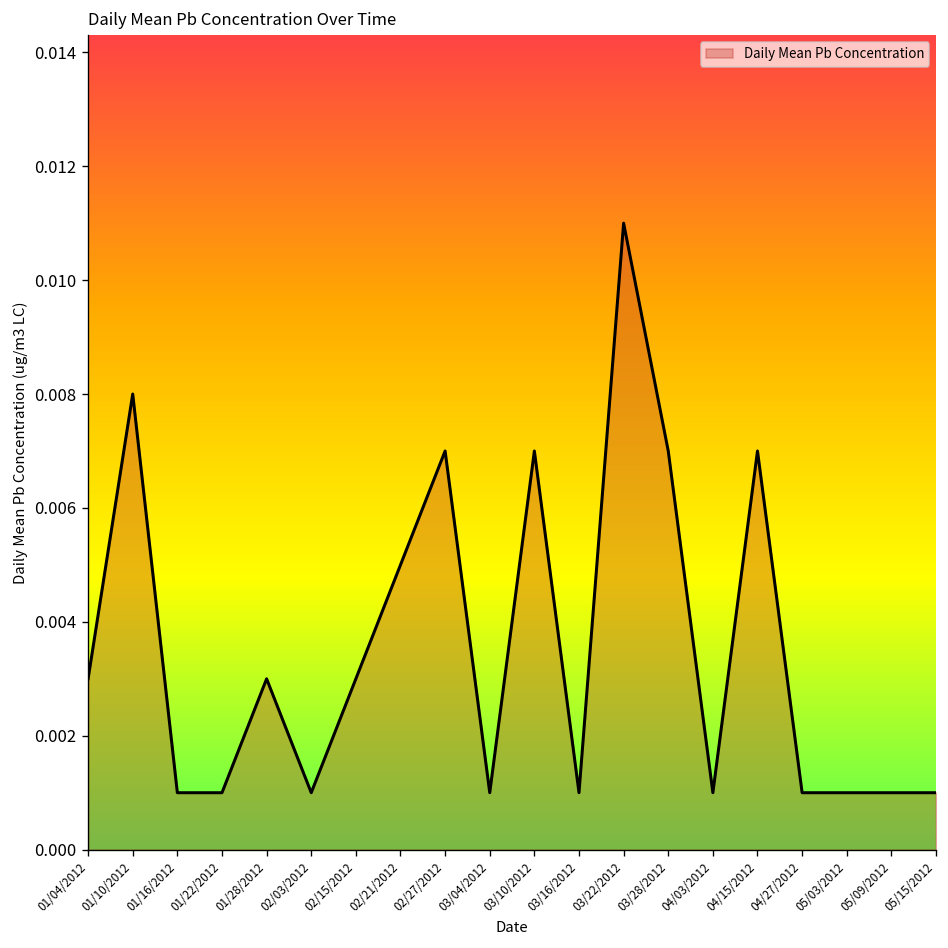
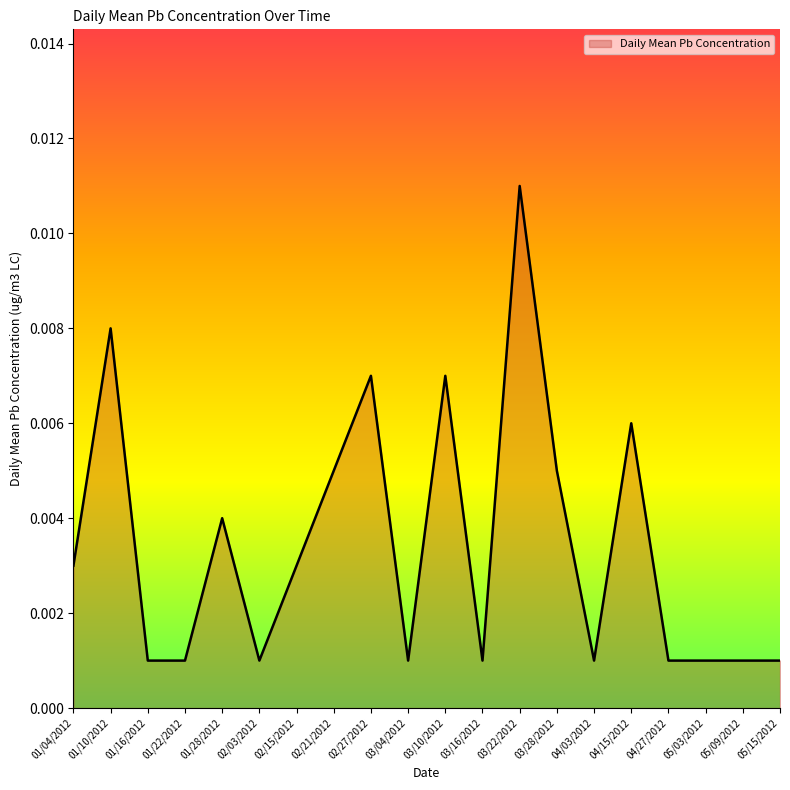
  {
    "01/04/2012": 0.003,
    "01/10/2012": 0.008,
    "01/16/2012": 0.001,
    "01/22/2012": 0.001,
-   "01/28/2012": 0.003,
+   "01/28/2012": 0.004,
    "02/03/2012": 0.001,
    "02/15/2012": 0.003,
    "02/21/2012": 0.005,
    "02/27/2012": 0.007,
    "03/04/2012": 0.001,
    "03/10/2012": 0.007,
    "03/16/2012": 0.001,
    "03/22/2012": 0.011,
-   "03/28/2012": 0.007,
+   "03/28/2012": 0.005,
    "04/03/2012": 0.001,
-   "04/15/2012": 0.007,
+   "04/15/2012": 0.006,
    "04/27/2012": 0.001,
    "05/03/2012": 0.001,
    "05/09/2012": 0.001,
    "05/15/2012": 0.001
  }
